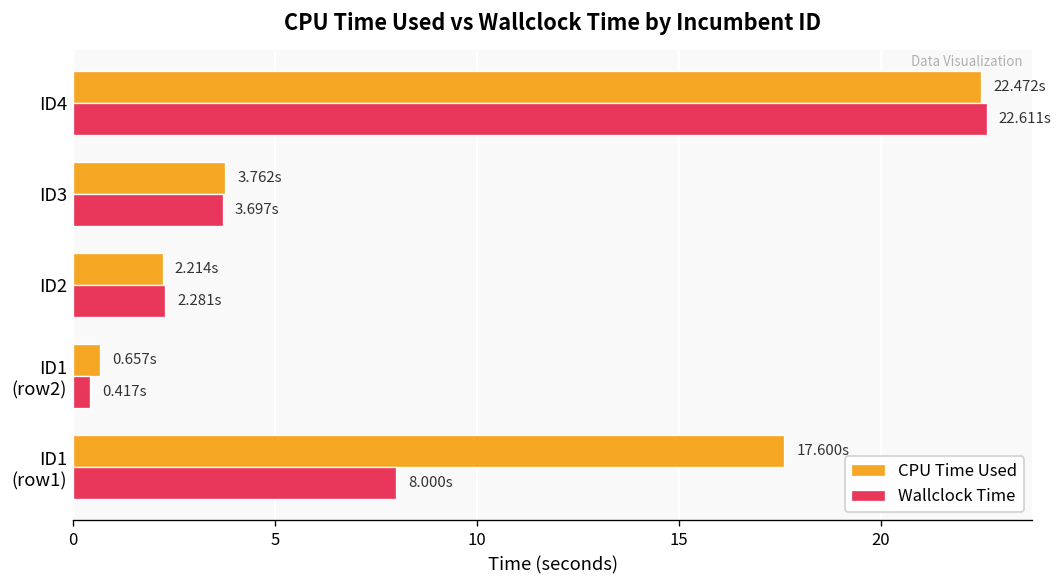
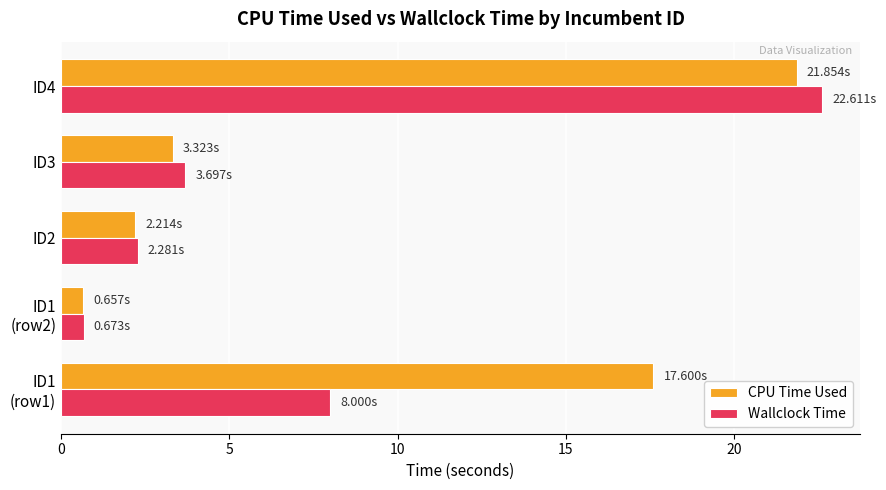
  {
    "CPU Time Used": {
-     "ID4": "22.472s",
-     "ID3": "3.762s",
+     "ID4": "21.854s",
+     "ID3": "3.323s",
      "ID2": "2.214s",
      "ID1 (row2)": "0.657s"
    },
    "Wallclock Time": {
      "ID4": "22.611s",
      "ID3": "3.697s",
      "ID2": "2.281s",
-     "ID1 (row2)": "0.417s",
+     "ID1 (row2)": "0.673s",
      "ID1 (row1)": "8.000s"
    }
  }
